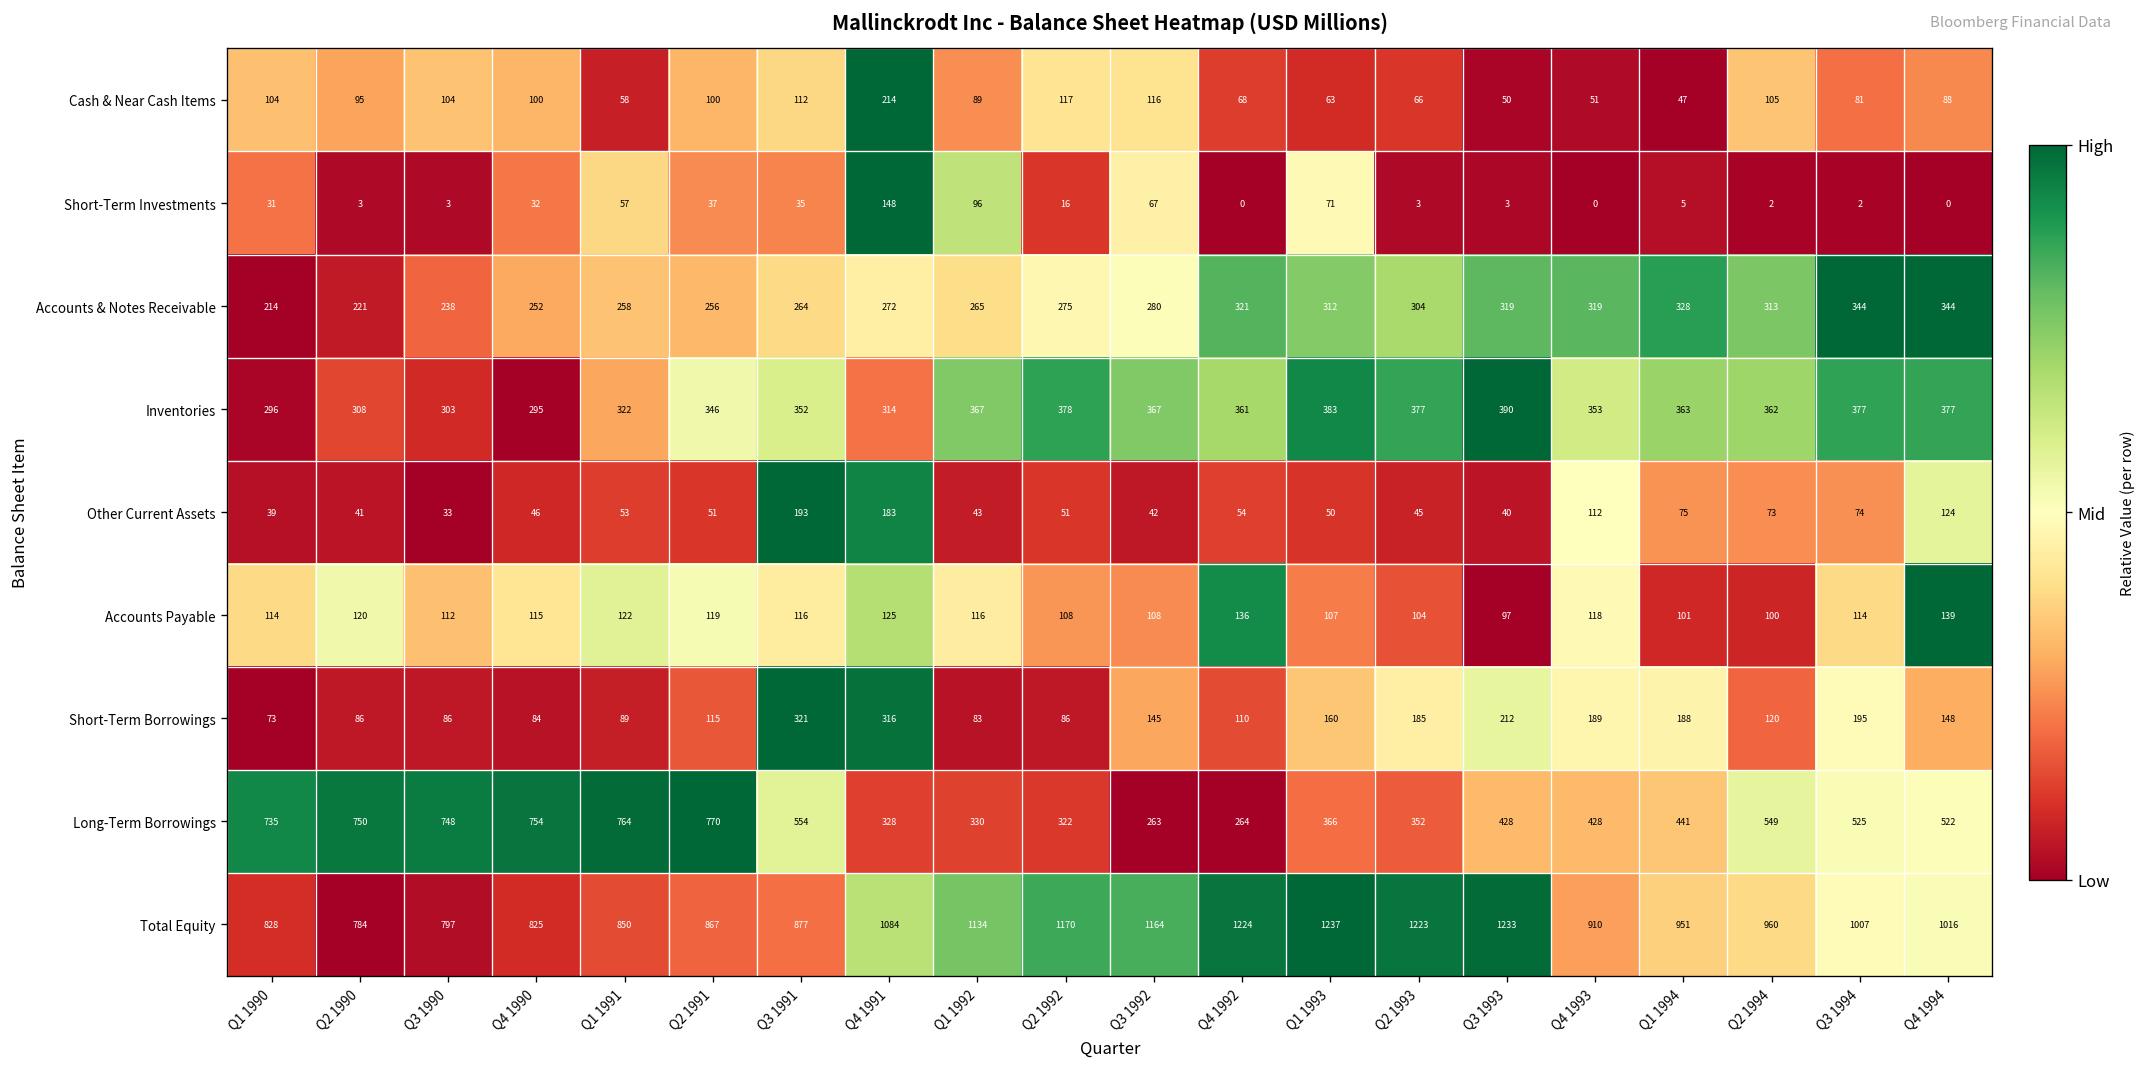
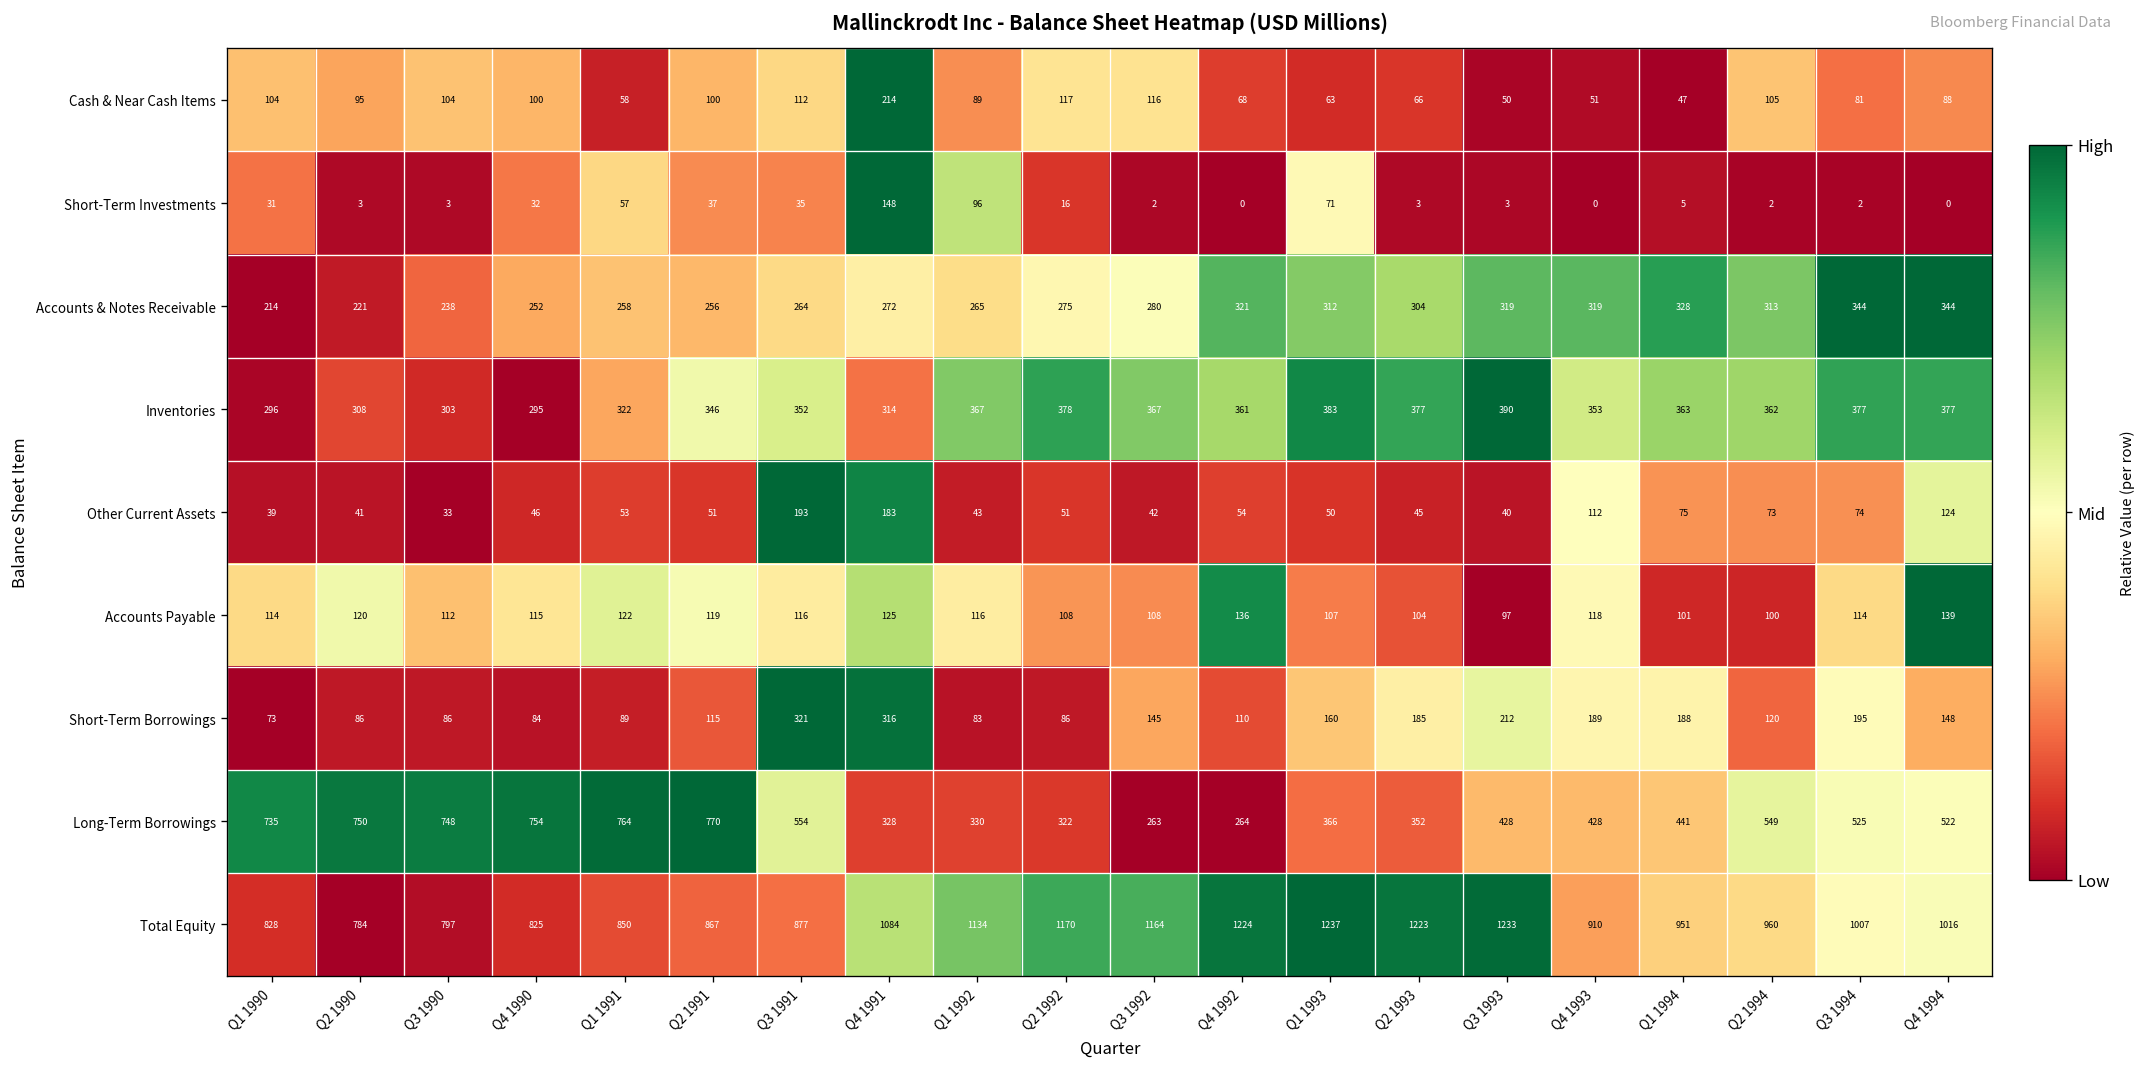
  {
    "Cash & Near Cash Items": {
      "Q1 1990": 104,
      "Q2 1990": 95,
      "Q3 1990": 104,
      "Q4 1990": 100,
      "Q1 1991": 58,
      "Q2 1991": 100,
      "Q3 1991": 112,
      "Q4 1991": 214,
      "Q1 1992": 89,
      "Q2 1992": 117,
      "Q3 1992": 116,
      "Q4 1992": 68,
      "Q1 1993": 63,
      "Q2 1993": 66,
      "Q3 1993": 50,
      "Q4 1993": 51,
      "Q1 1994": 47,
      "Q2 1994": 105,
      "Q3 1994": 81,
      "Q4 1994": 88
    },
    "Short-Term Investments": {
      "Q1 1990": 31,
      "Q2 1990": 3,
      "Q3 1990": 3,
      "Q4 1990": 32,
      "Q1 1991": 57,
      "Q2 1991": 37,
      "Q3 1991": 35,
      "Q4 1991": 148,
      "Q1 1992": 96,
      "Q2 1992": 16,
-     "Q3 1992": 67,
+     "Q3 1992": 2,
      "Q4 1992": 0,
      "Q1 1993": 71,
      "Q2 1993": 3,
      "Q3 1993": 3,
      "Q4 1993": 0,
      "Q1 1994": 5,
      "Q2 1994": 2,
      "Q3 1994": 2,
      "Q4 1994": 0
    },
    "Accounts & Notes Receivable": {
      "Q1 1990": 214,
      "Q2 1990": 221,
      "Q3 1990": 238,
      "Q4 1990": 252,
      "Q1 1991": 258,
      "Q2 1991": 256,
      "Q3 1991": 264,
      "Q4 1991": 272,
      "Q1 1992": 265,
      "Q2 1992": 275,
      "Q3 1992": 280,
      "Q4 1992": 321,
      "Q1 1993": 312,
      "Q2 1993": 304,
      "Q3 1993": 319,
      "Q4 1993": 319,
      "Q1 1994": 328,
      "Q2 1994": 313,
      "Q3 1994": 344,
      "Q4 1994": 344
    },
    "Inventories": {
      "Q1 1990": 296,
      "Q2 1990": 308,
      "Q3 1990": 303,
      "Q4 1990": 295,
      "Q1 1991": 322,
      "Q2 1991": 346,
      "Q3 1991": 352,
      "Q4 1991": 314,
      "Q1 1992": 367,
      "Q2 1992": 378,
      "Q3 1992": 367,
      "Q4 1992": 361,
      "Q1 1993": 383,
      "Q2 1993": 377,
      "Q3 1993": 390,
      "Q4 1993": 353,
      "Q1 1994": 363,
      "Q2 1994": 362,
      "Q3 1994": 377,
      "Q4 1994": 377
    },
    "Other Current Assets": {
      "Q1 1990": 39,
      "Q2 1990": 41,
      "Q3 1990": 33,
      "Q4 1990": 46,
      "Q1 1991": 53,
      "Q2 1991": 51,
      "Q3 1991": 193,
      "Q4 1991": 183,
      "Q1 1992": 43,
      "Q2 1992": 51,
      "Q3 1992": 42,
      "Q4 1992": 54,
      "Q1 1993": 50,
      "Q2 1993": 45,
      "Q3 1993": 40,
      "Q4 1993": 112,
      "Q1 1994": 75,
      "Q2 1994": 73,
      "Q3 1994": 74,
      "Q4 1994": 124
    },
    "Accounts Payable": {
      "Q1 1990": 114,
      "Q2 1990": 120,
      "Q3 1990": 112,
      "Q4 1990": 115,
      "Q1 1991": 122,
      "Q2 1991": 119,
      "Q3 1991": 116,
      "Q4 1991": 125,
      "Q1 1992": 116,
      "Q2 1992": 108,
      "Q3 1992": 108,
      "Q4 1992": 136,
      "Q1 1993": 107,
      "Q2 1993": 104,
      "Q3 1993": 97,
      "Q4 1993": 118,
      "Q1 1994": 101,
      "Q2 1994": 100,
      "Q3 1994": 114,
      "Q4 1994": 139
    },
    "Short-Term Borrowings": {
      "Q1 1990": 73,
      "Q2 1990": 86,
      "Q3 1990": 86,
      "Q4 1990": 84,
      "Q1 1991": 89,
      "Q2 1991": 115,
      "Q3 1991": 321,
      "Q4 1991": 316,
      "Q1 1992": 83,
      "Q2 1992": 86,
      "Q3 1992": 145,
      "Q4 1992": 110,
      "Q1 1993": 160,
      "Q2 1993": 185,
      "Q3 1993": 212,
      "Q4 1993": 189,
      "Q1 1994": 188,
      "Q2 1994": 120,
      "Q3 1994": 195,
      "Q4 1994": 148
    },
    "Long-Term Borrowings": {
      "Q1 1990": 735,
      "Q2 1990": 750,
      "Q3 1990": 748,
      "Q4 1990": 754,
      "Q1 1991": 764,
      "Q2 1991": 770,
      "Q3 1991": 554,
      "Q4 1991": 328,
      "Q1 1992": 330,
      "Q2 1992": 322,
      "Q3 1992": 263,
      "Q4 1992": 264,
      "Q1 1993": 366,
      "Q2 1993": 352,
      "Q3 1993": 428,
      "Q4 1993": 428,
      "Q1 1994": 441,
      "Q2 1994": 549,
      "Q3 1994": 525,
      "Q4 1994": 522
    },
    "Total Equity": {
      "Q1 1990": 828,
      "Q2 1990": 784,
      "Q3 1990": 797,
      "Q4 1990": 825,
      "Q1 1991": 850,
      "Q2 1991": 867,
      "Q3 1991": 877,
      "Q4 1991": 1084,
      "Q1 1992": 1134,
      "Q2 1992": 1170,
      "Q3 1992": 1164,
      "Q4 1992": 1224,
      "Q1 1993": 1237,
      "Q2 1993": 1223,
      "Q3 1993": 1233,
      "Q4 1993": 910,
      "Q1 1994": 951,
      "Q2 1994": 960,
      "Q3 1994": 1007,
      "Q4 1994": 1016
    }
  }
